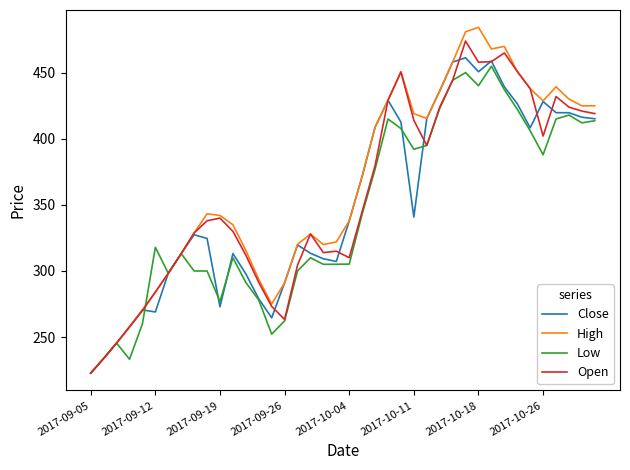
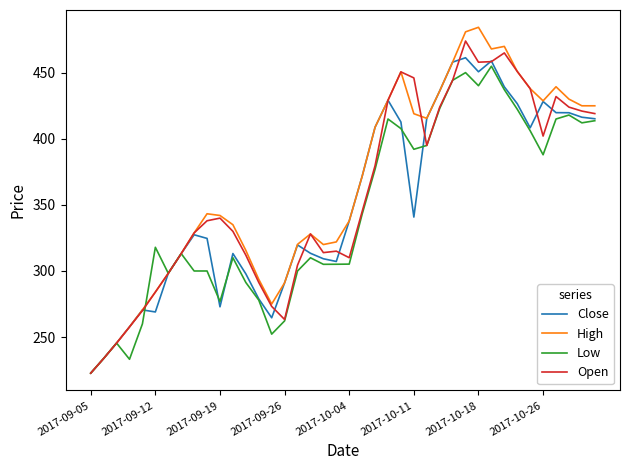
  {
    "Close": {
      "2017-09-12": 269,
      "2017-09-19": 273,
      "2017-10-11": 341,
      "2017-10-18": 451
    },
    "High": {
      "2017-09-19": 342,
      "2017-10-11": 419,
      "2017-10-18": 484
    },
    "Low": {
      "2017-09-12": 318,
      "2017-09-19": 277,
      "2017-10-04": 305,
      "2017-10-11": 392,
      "2017-10-18": 440,
      "2017-10-26": 388
    },
    "Open": {
      "2017-09-19": 340,
      "2017-10-04": 310,
-     "2017-10-11": 414,
+     "2017-10-11": 446,
      "2017-10-18": 458,
      "2017-10-26": 402
    }
  }
